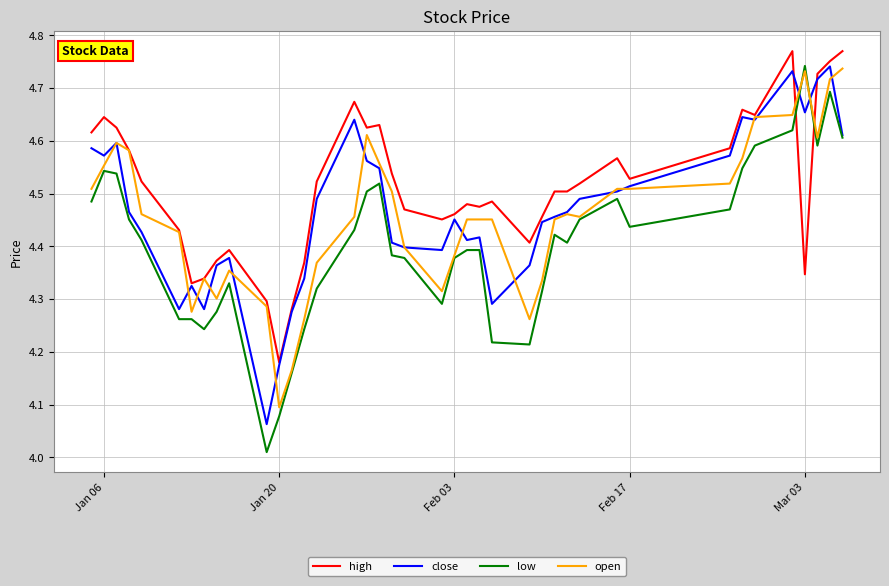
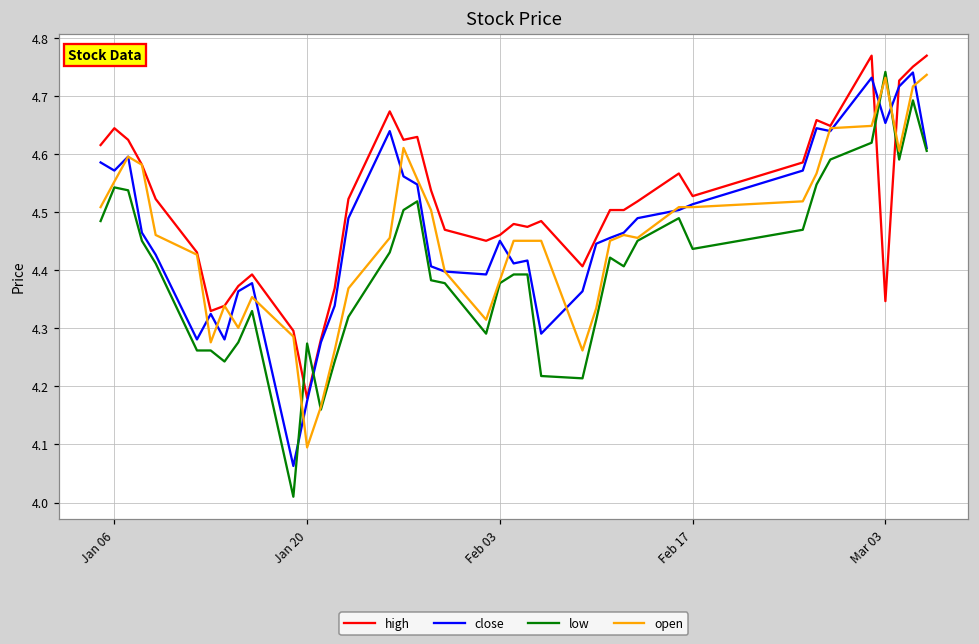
  {
    "high": {
      "Jan 06": 4.65,
      "Jan 20": 4.18,
      "Feb 03": 4.46,
      "Feb 17": 4.53,
      "Mar 03": 4.35
    },
    "close": {
      "Jan 06": 4.57,
      "Jan 20": 4.18,
      "Feb 03": 4.45,
      "Feb 17": 4.51,
      "Mar 03": 4.65
    },
    "low": {
      "Jan 06": 4.54,
-     "Jan 20": 4.08,
+     "Jan 20": 4.27,
      "Feb 03": 4.38,
      "Feb 17": 4.44,
      "Mar 03": 4.74
    },
    "open": {
      "Jan 06": 4.55,
      "Jan 20": 4.10,
      "Feb 03": 4.38,
      "Feb 17": 4.51,
      "Mar 03": 4.73
    }
  }
